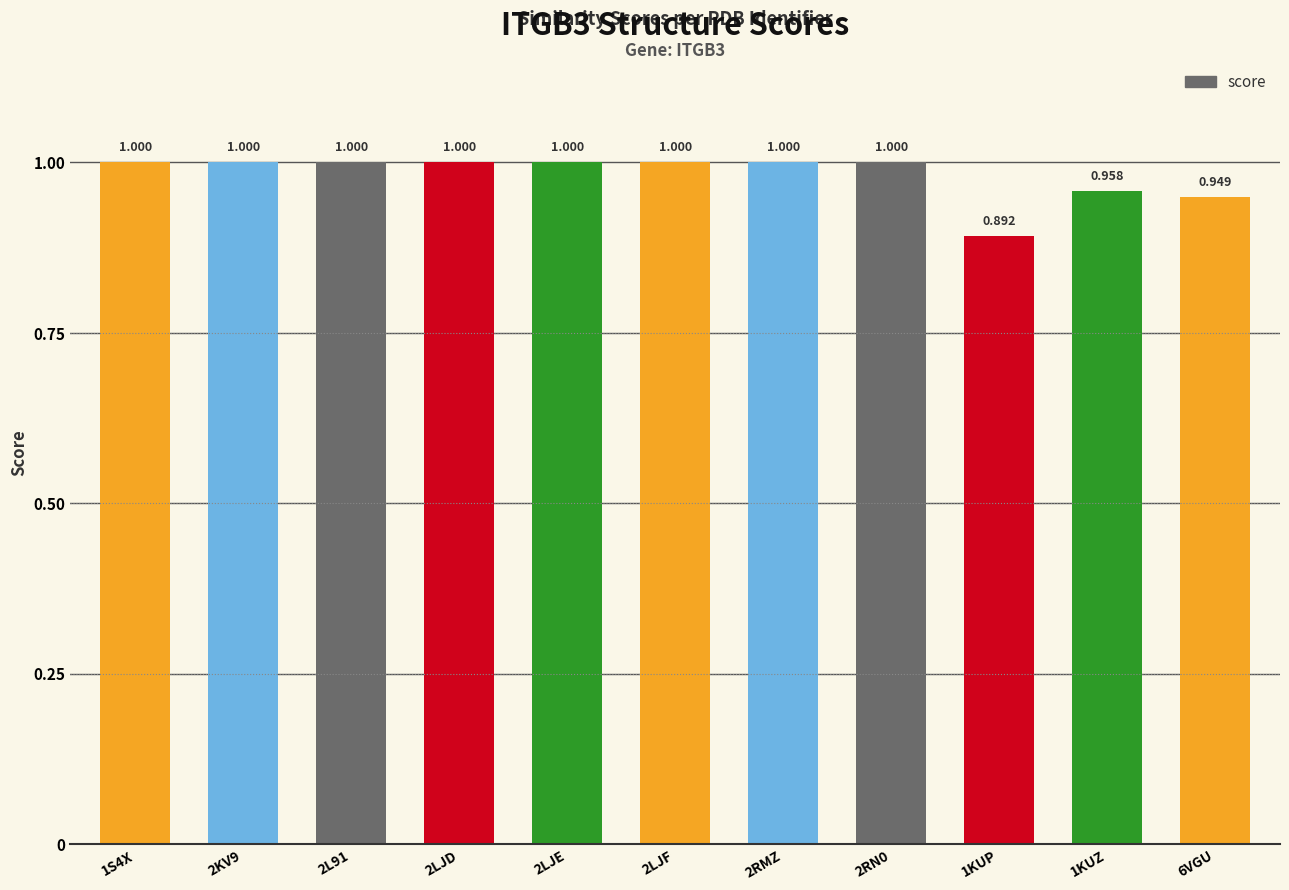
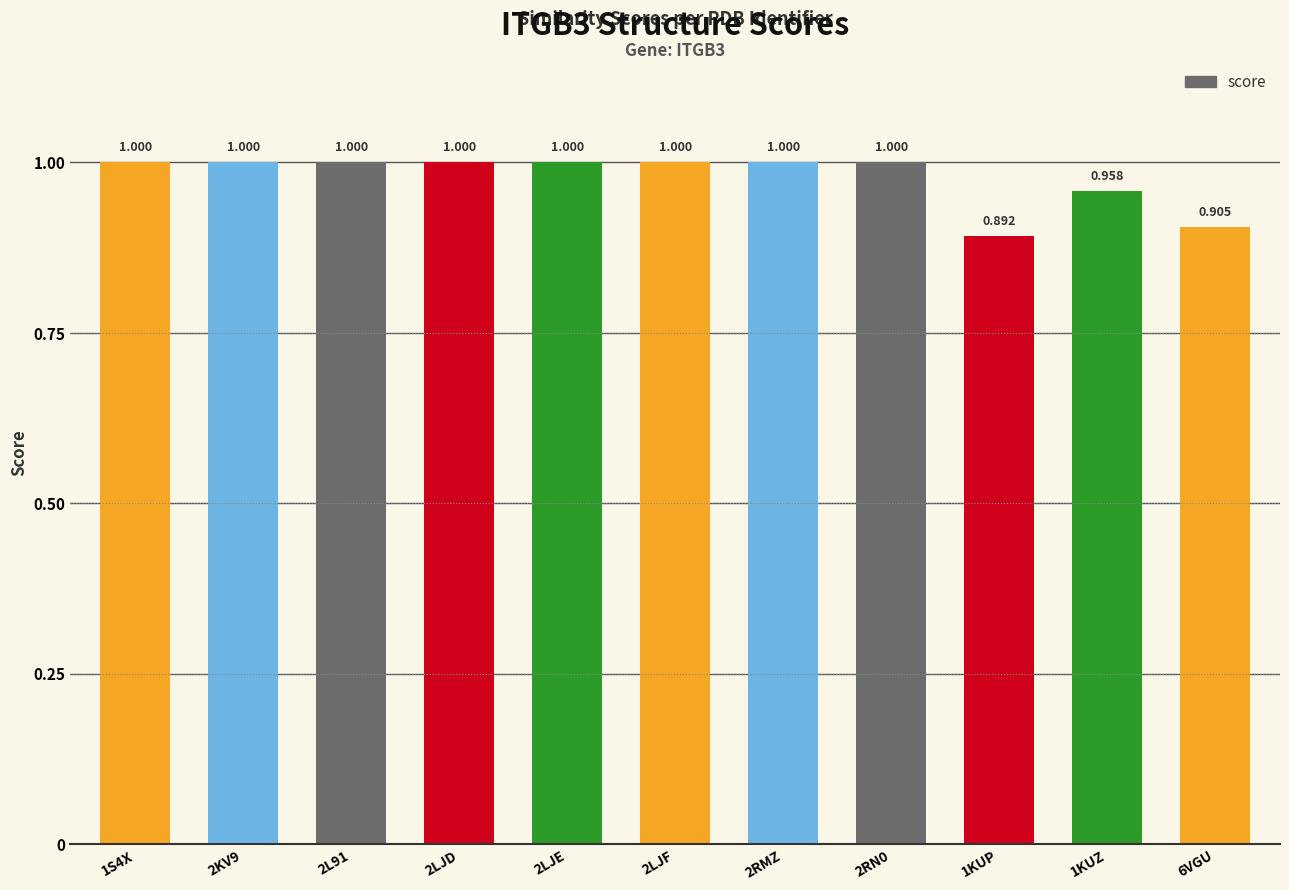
  {
    "1S4X": 1.000,
    "2KV9": 1.000,
    "2L91": 1.000,
    "2LJD": 1.000,
    "2LJE": 1.000,
    "2LJF": 1.000,
    "2RMZ": 1.000,
    "2RN0": 1.000,
    "1KUP": 0.892,
    "1KUZ": 0.958,
-   "6VGU": 0.949
+   "6VGU": 0.905
  }
